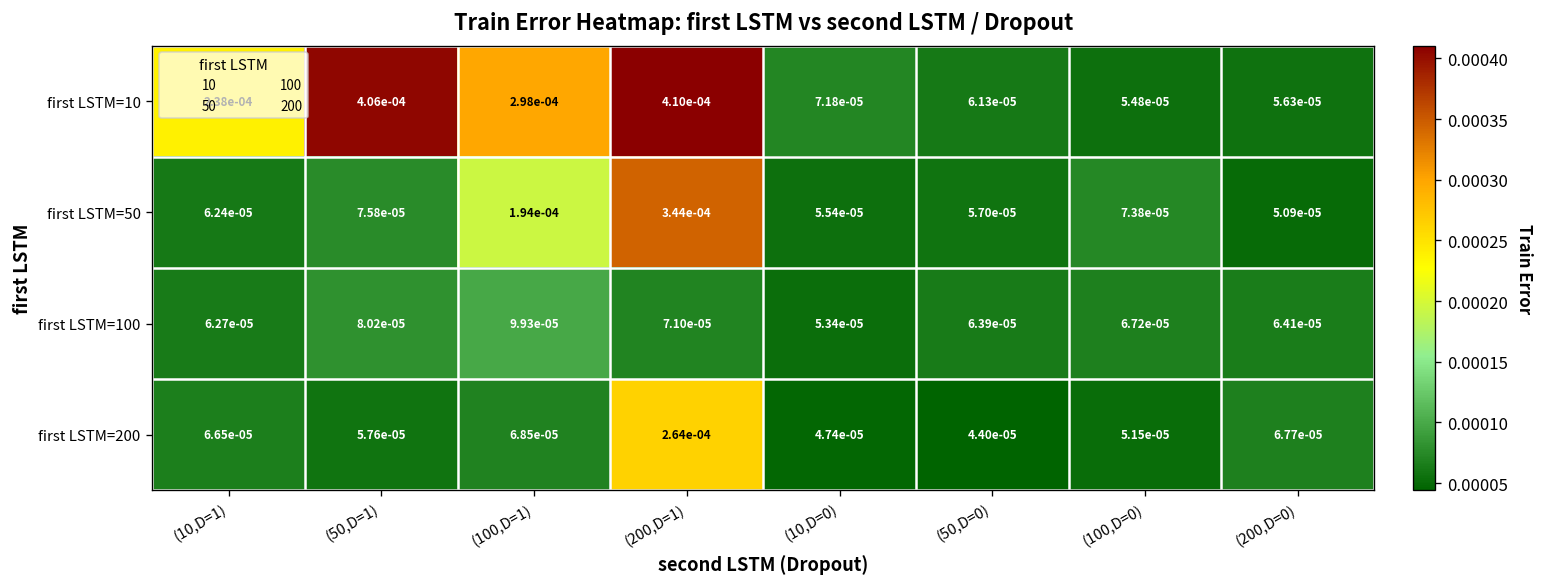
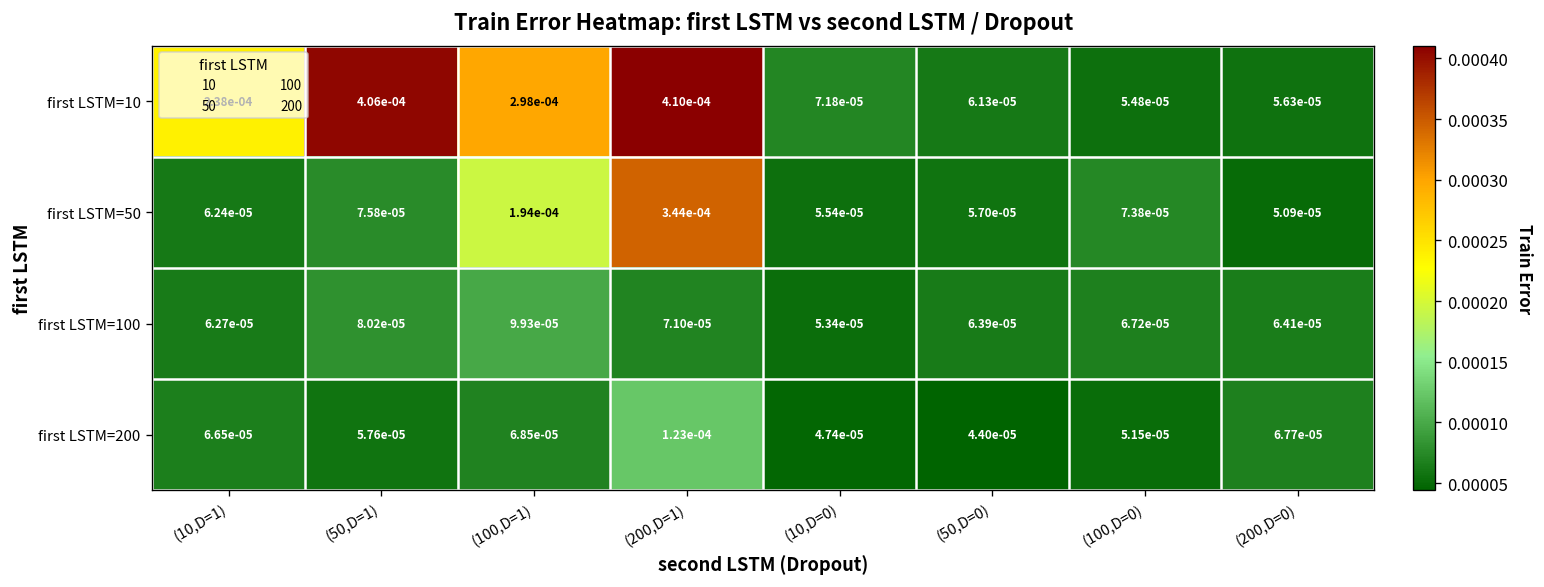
  {
    "first LSTM=10": {
      "(50,D=1)": "4.06e-04",
      "(100,D=1)": "2.98e-04",
      "(200,D=1)": "4.10e-04",
      "(10,D=0)": "7.18e-05",
      "(50,D=0)": "6.13e-05",
      "(100,D=0)": "5.48e-05",
      "(200,D=0)": "5.63e-05"
    },
    "first LSTM=50": {
      "(10,D=1)": "6.24e-05",
      "(50,D=1)": "7.58e-05",
      "(100,D=1)": "1.94e-04",
      "(200,D=1)": "3.44e-04",
      "(10,D=0)": "5.54e-05",
      "(50,D=0)": "5.70e-05",
      "(100,D=0)": "7.38e-05",
      "(200,D=0)": "5.09e-05"
    },
    "first LSTM=100": {
      "(10,D=1)": "6.27e-05",
      "(50,D=1)": "8.02e-05",
      "(100,D=1)": "9.93e-05",
      "(200,D=1)": "7.10e-05",
      "(10,D=0)": "5.34e-05",
      "(50,D=0)": "6.39e-05",
      "(100,D=0)": "6.72e-05",
      "(200,D=0)": "6.41e-05"
    },
    "first LSTM=200": {
      "(10,D=1)": "6.65e-05",
      "(50,D=1)": "5.76e-05",
      "(100,D=1)": "6.85e-05",
-     "(200,D=1)": "2.64e-04",
+     "(200,D=1)": "1.23e-04",
      "(10,D=0)": "4.74e-05",
      "(50,D=0)": "4.40e-05",
      "(100,D=0)": "5.15e-05",
      "(200,D=0)": "6.77e-05"
    }
  }
